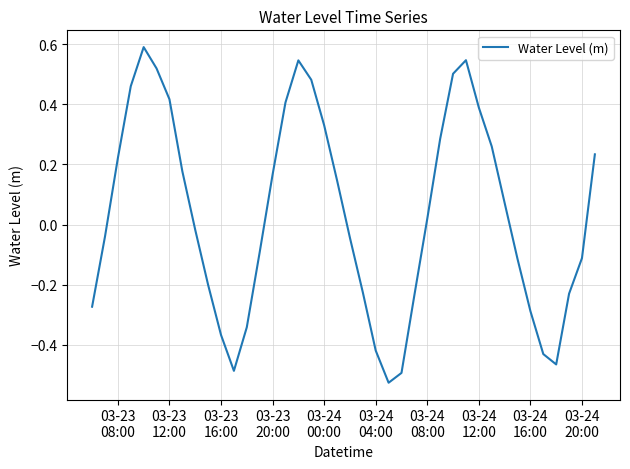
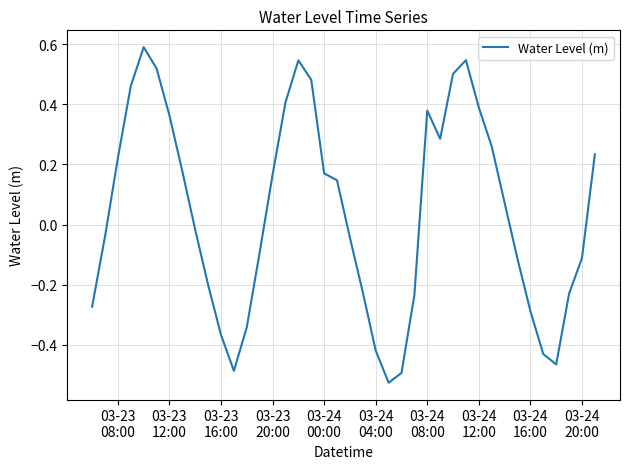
  {
    "03-23 08:00": 0.22,
-   "03-23 12:00": 0.42,
+   "03-23 12:00": 0.36,
    "03-23 16:00": -0.37,
    "03-23 20:00": 0.17,
-   "03-24 00:00": 0.33,
+   "03-24 00:00": 0.17,
    "03-24 04:00": -0.42,
-   "03-24 08:00": 0.02,
+   "03-24 08:00": 0.38,
    "03-24 12:00": 0.39,
    "03-24 16:00": -0.29,
    "03-24 20:00": -0.11
  }
